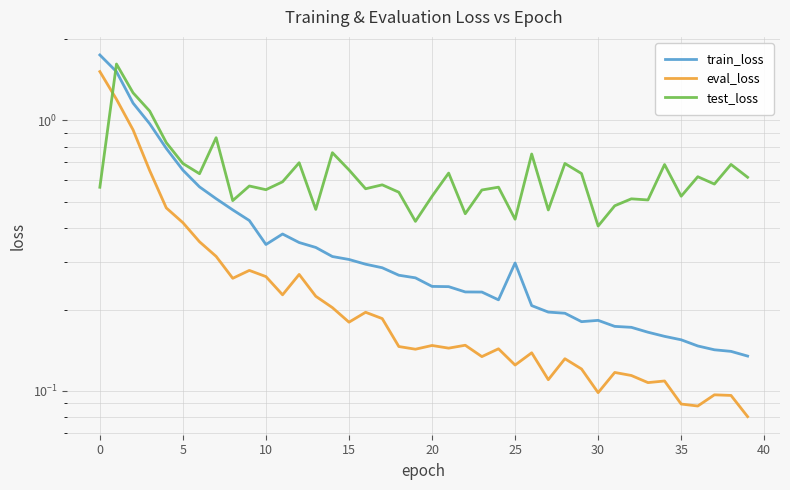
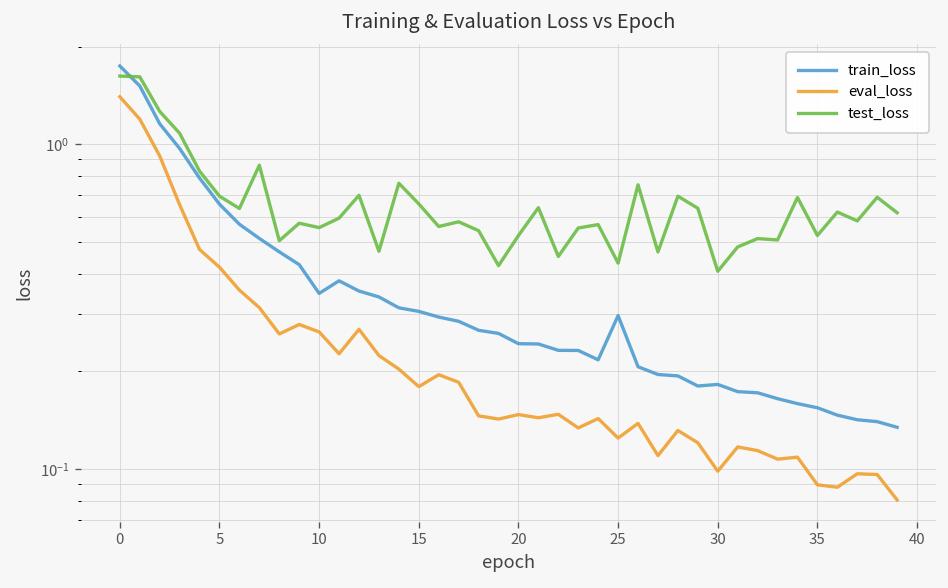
  {
    "train_loss": {
      "0": 1.7,
      "5": 0.65,
      "10": 0.35,
      "15": 0.31,
      "20": 0.24,
      "25": 0.30,
      "30": 0.18,
      "35": 0.15
    },
    "eval_loss": {
-     "0": 1.5,
+     "0": 1.4,
      "5": 0.42,
      "10": 0.26,
      "15": 0.18,
      "20": 0.15,
      "25": 0.12,
      "30": 0.1,
      "35": 0.090
    },
    "test_loss": {
-     "0": 0.57,
+     "0": 1.6,
      "5": 0.69,
      "10": 0.55,
      "15": 0.66,
      "20": 0.52,
      "25": 0.43,
      "30": 0.41,
      "35": 0.52
    }
  }
